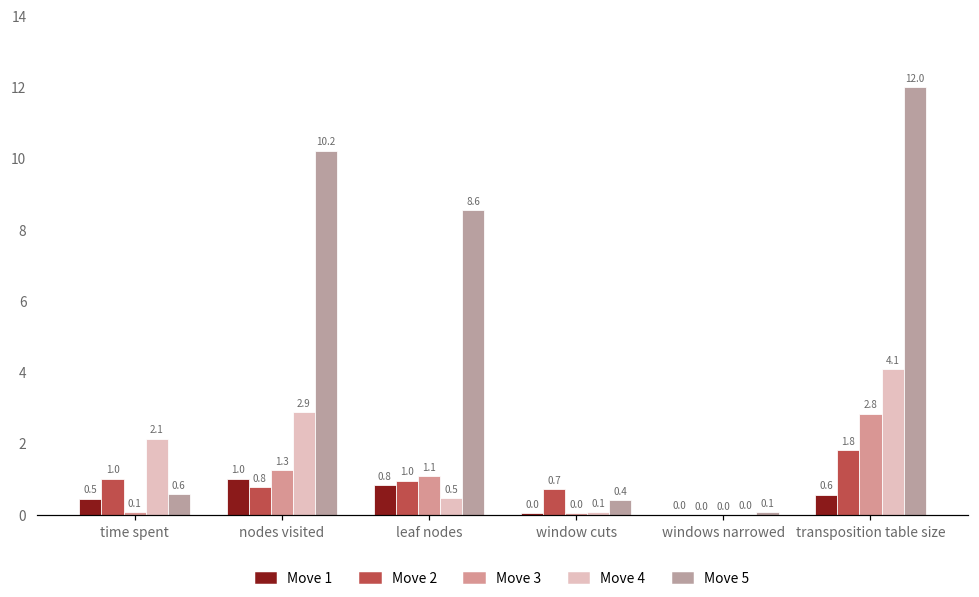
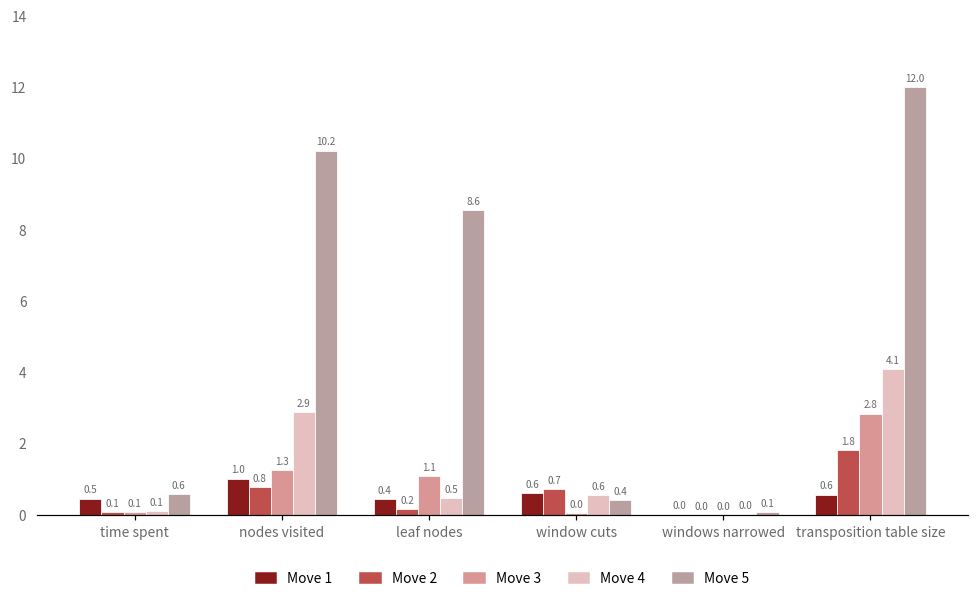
  {
    "Move 1": {
      "time spent": 0.5,
      "nodes visited": 1.0,
-     "leaf nodes": 0.8,
-     "window cuts": 0.0,
+     "leaf nodes": 0.4,
+     "window cuts": 0.6,
      "windows narrowed": 0.0,
      "transposition table size": 0.6
    },
    "Move 2": {
-     "time spent": 1.0,
+     "time spent": 0.1,
      "nodes visited": 0.8,
-     "leaf nodes": 1.0,
+     "leaf nodes": 0.2,
      "window cuts": 0.7,
      "windows narrowed": 0.0,
      "transposition table size": 1.8
    },
    "Move 4": {
-     "time spent": 2.1,
+     "time spent": 0.1,
      "nodes visited": 2.9,
      "leaf nodes": 0.5,
-     "window cuts": 0.1,
+     "window cuts": 0.6,
      "windows narrowed": 0.0,
      "transposition table size": 4.1
    }
  }
